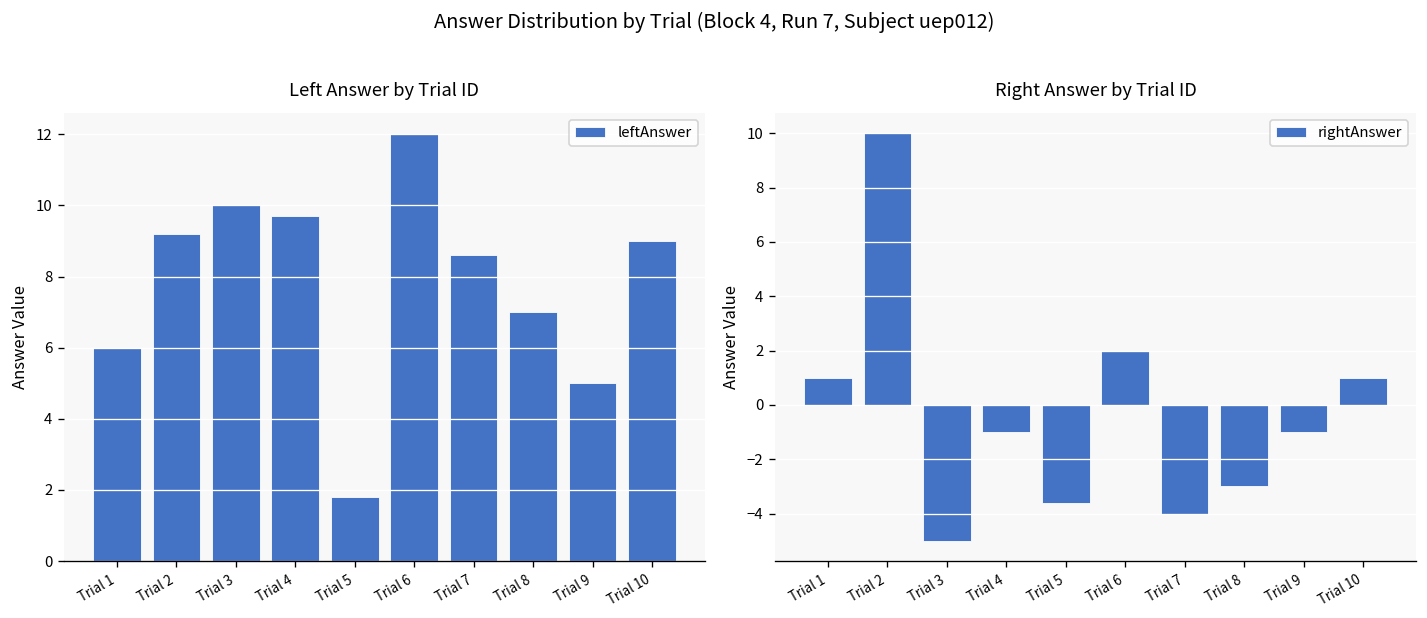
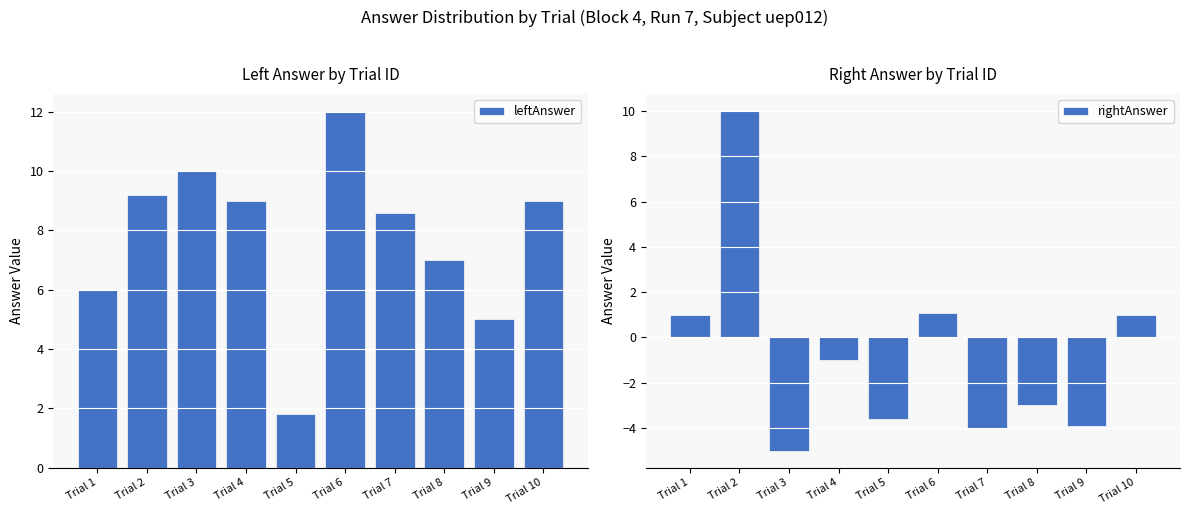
  {
    "Left Answer by Trial ID": {
      "Trial 1": 6.0,
      "Trial 2": 9.2,
      "Trial 3": 10.0,
-     "Trial 4": 9.7,
+     "Trial 4": 9.0,
      "Trial 5": 1.8,
      "Trial 6": 12.0,
      "Trial 7": 8.6,
      "Trial 8": 7.0,
      "Trial 9": 5.0,
      "Trial 10": 9.0
    },
    "Right Answer by Trial ID": {
      "Trial 1": 1.0,
      "Trial 2": 10.0,
      "Trial 3": -5.0,
      "Trial 4": -1.0,
      "Trial 5": -3.6,
-     "Trial 6": 2.0,
+     "Trial 6": 1.1,
      "Trial 7": -4.0,
      "Trial 8": -3.0,
-     "Trial 9": -1.0,
+     "Trial 9": -3.9,
      "Trial 10": 1.0
    }
  }
